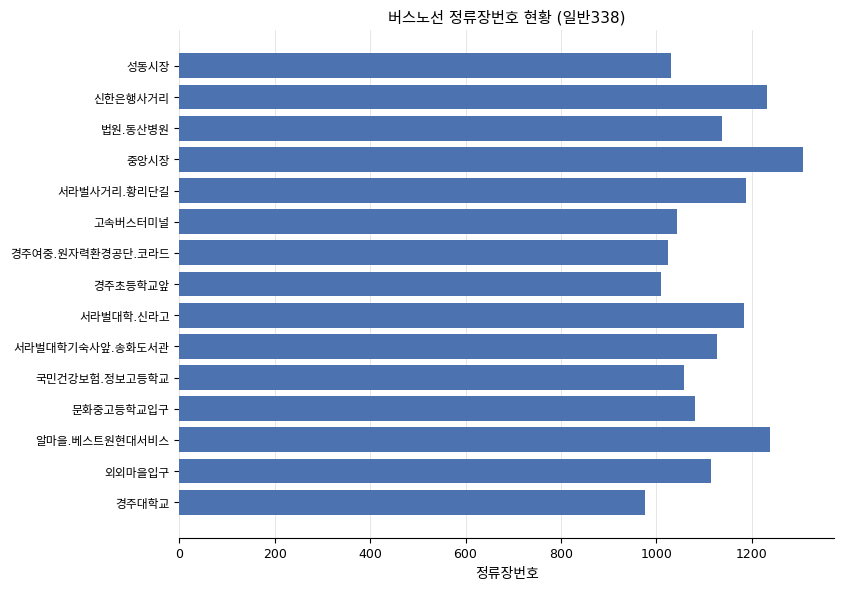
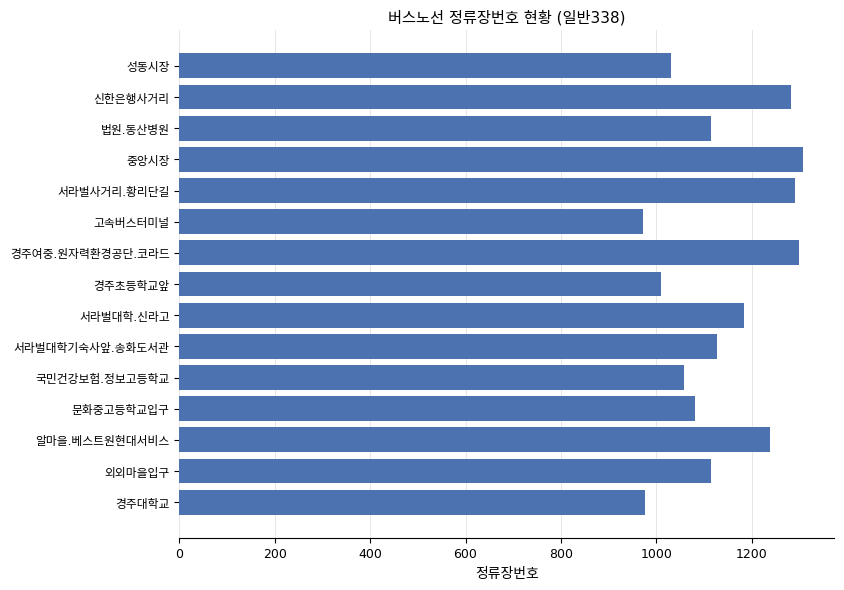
  {
    "성동시장": 1030,
-   "신한은행사거리": 1230,
-   "법원.동산병원": 1140,
+   "신한은행사거리": 1280,
+   "법원.동산병원": 1110,
    "중앙시장": 1310,
-   "서라벌사거리.황리단길": 1190,
-   "고속버스터미널": 1040,
-   "경주여중.원자력환경공단.코라드": 1030,
+   "서라벌사거리.황리단길": 1290,
+   "고속버스터미널": 970,
+   "경주여중.원자력환경공단.코라드": 1300,
    "경주초등학교앞": 1010,
    "서라벌대학.신라고": 1190,
    "서라벌대학기숙사앞.송화도서관": 1130,
    "국민건강보험.정보고등학교": 1060,
    "문화중고등학교입구": 1080,
    "알마을.베스트원현대서비스": 1240,
    "외외마을입구": 1120,
    "경주대학교": 980
  }
